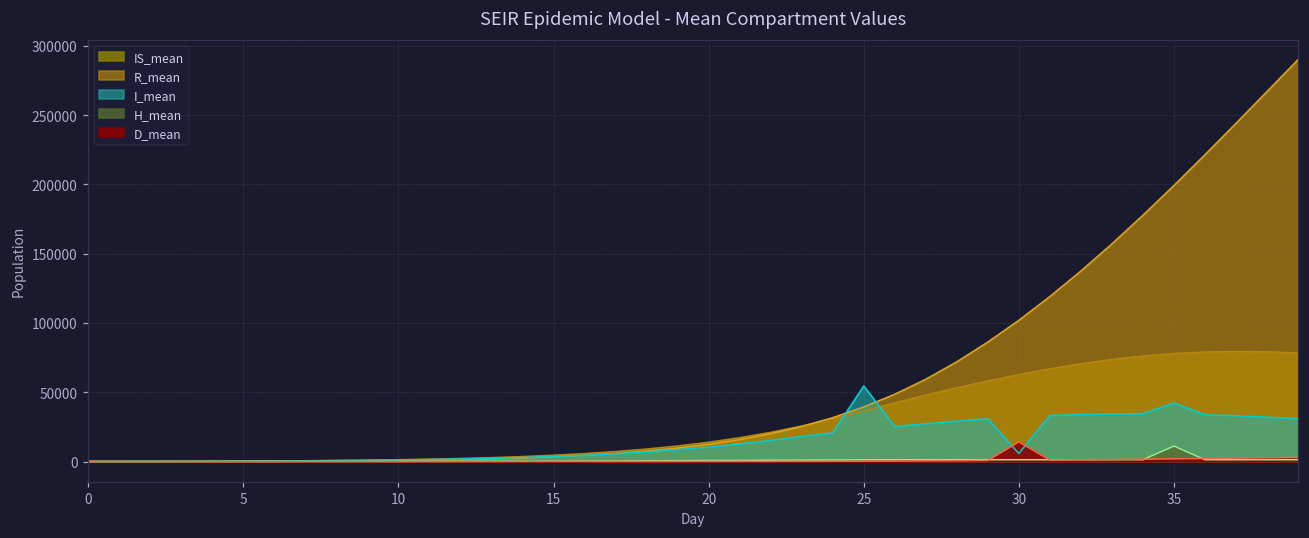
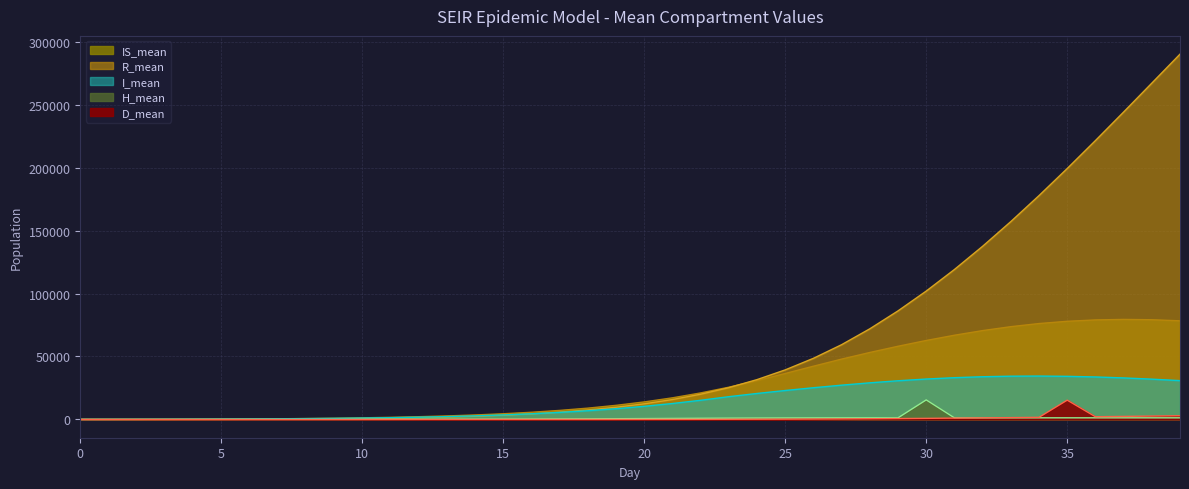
  {
    "I_mean": {
-     "25": 55000,
-     "30": 6000,
-     "35": 42000
+     "25": 23000,
+     "30": 32000,
+     "35": 34000
    },
    "H_mean": {
-     "30": 1000,
-     "35": 11000
+     "30": 16000,
+     "35": 1000
    },
    "D_mean": {
-     "30": 14000,
-     "35": 2000
+     "30": 1000,
+     "35": 15000
    }
  }
